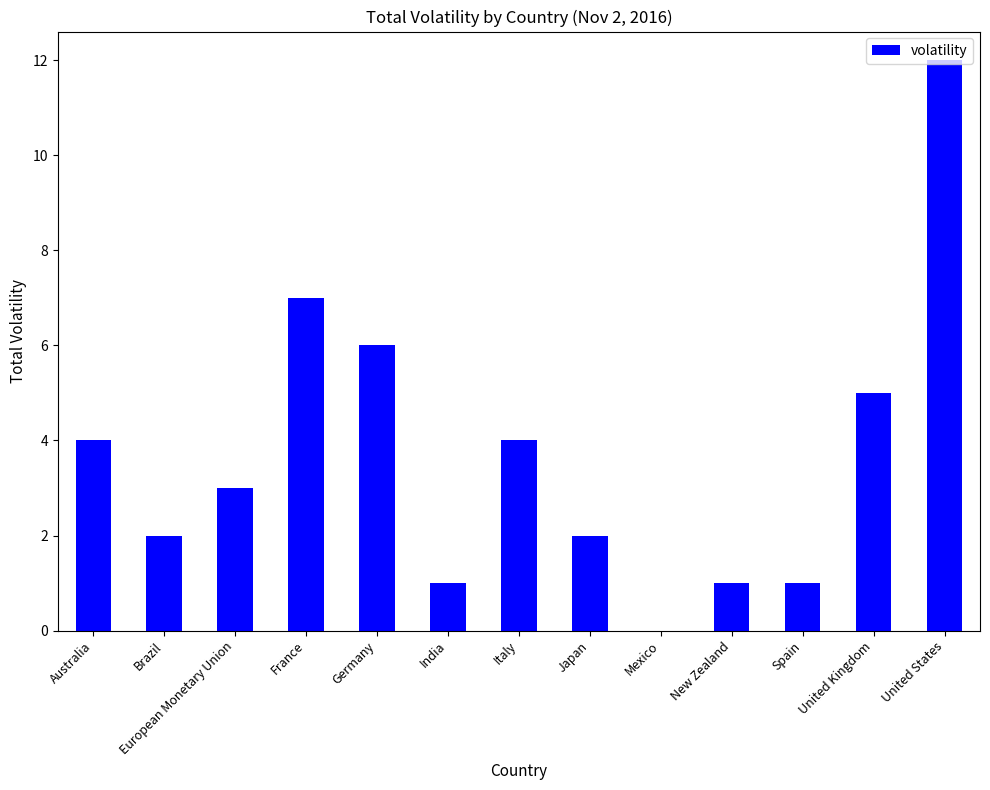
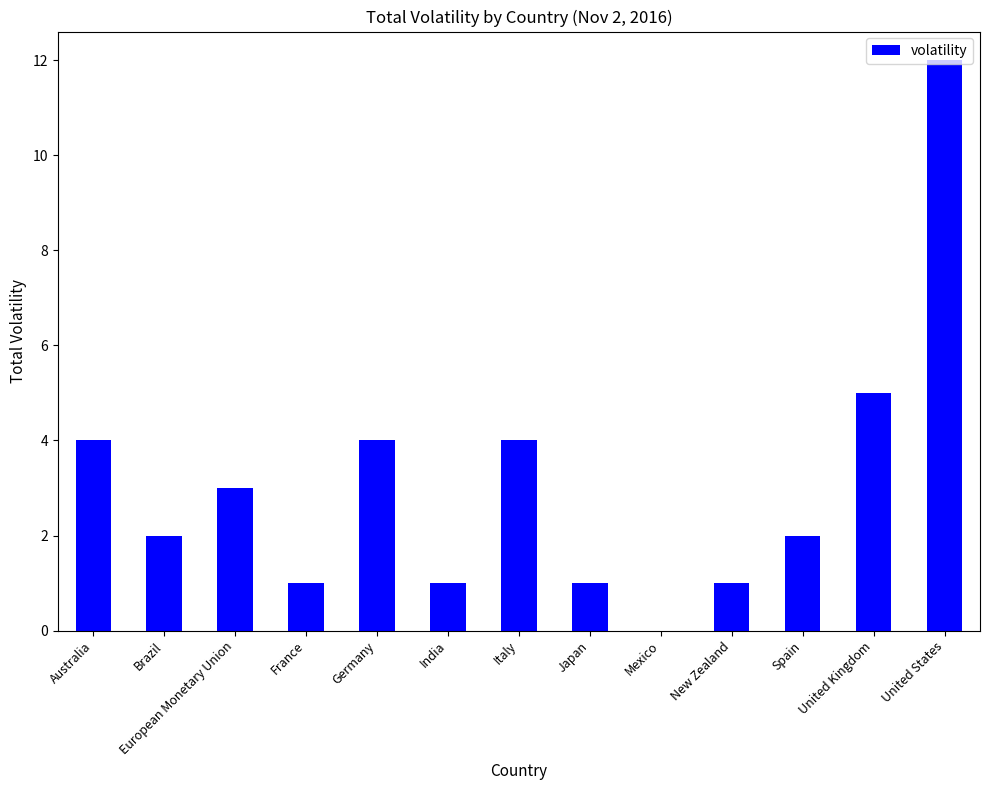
  {
    "Australia": 4,
    "Brazil": 2,
    "European Monetary Union": 3,
-   "France": 7,
-   "Germany": 6,
+   "France": 1,
+   "Germany": 4,
    "India": 1,
    "Italy": 4,
-   "Japan": 2,
+   "Japan": 1,
    "Mexico": 0,
    "New Zealand": 1,
-   "Spain": 1,
+   "Spain": 2,
    "United Kingdom": 5
  }
